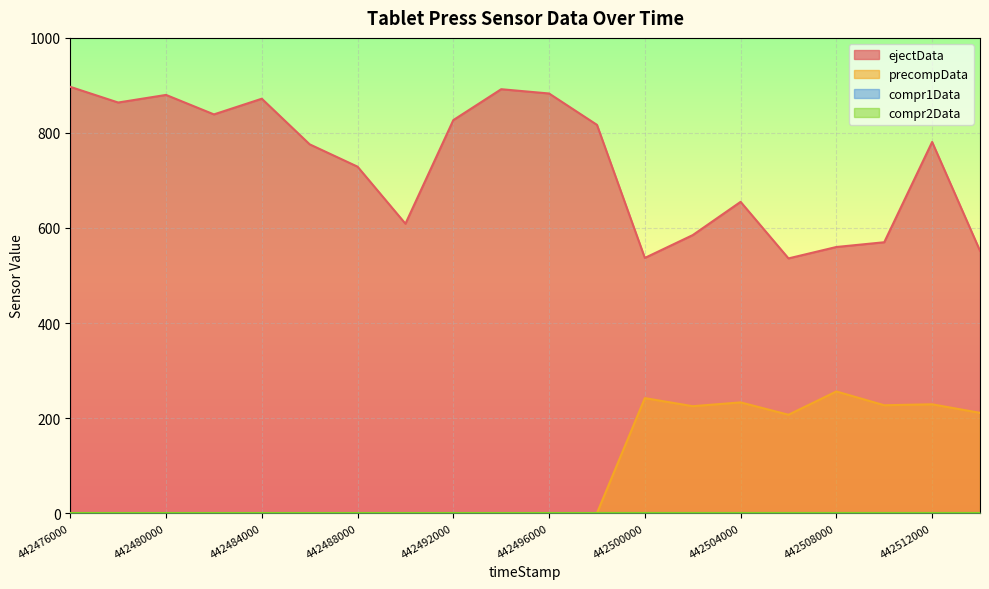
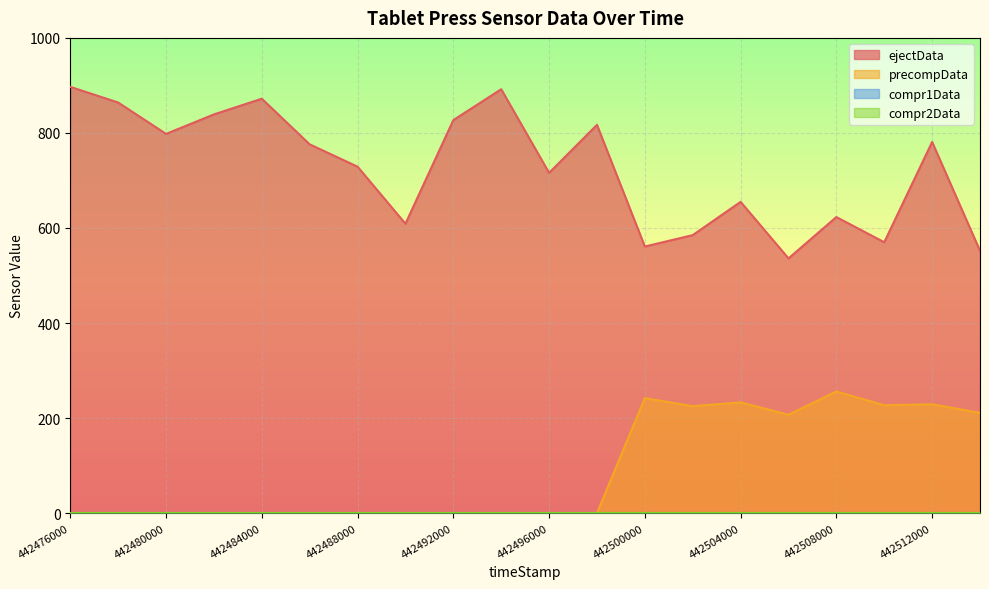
  {
    "ejectData": {
      "442476000": 900,
-     "442480000": 880,
+     "442480000": 800,
      "442484000": 870,
      "442488000": 730,
      "442492000": 830,
-     "442496000": 880,
-     "442500000": 540,
+     "442496000": 720,
+     "442500000": 560,
      "442504000": 660,
-     "442508000": 560,
+     "442508000": 620,
      "442512000": 780
    },
    "precompData": {
      "442500000": 240,
      "442504000": 230,
      "442508000": 260,
      "442512000": 230
    },
    "compr2Data": {
      "442500000": 0,
      "442504000": 0,
      "442508000": 0,
      "442512000": 0
    }
  }
